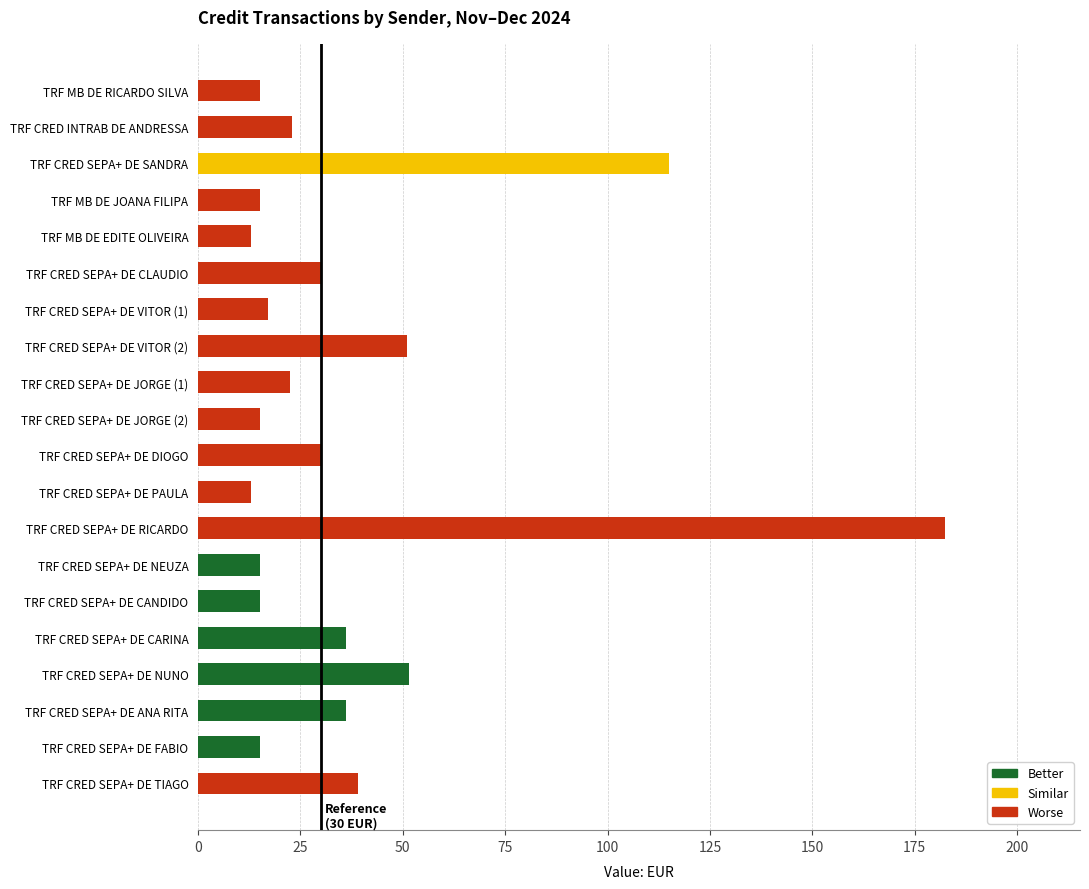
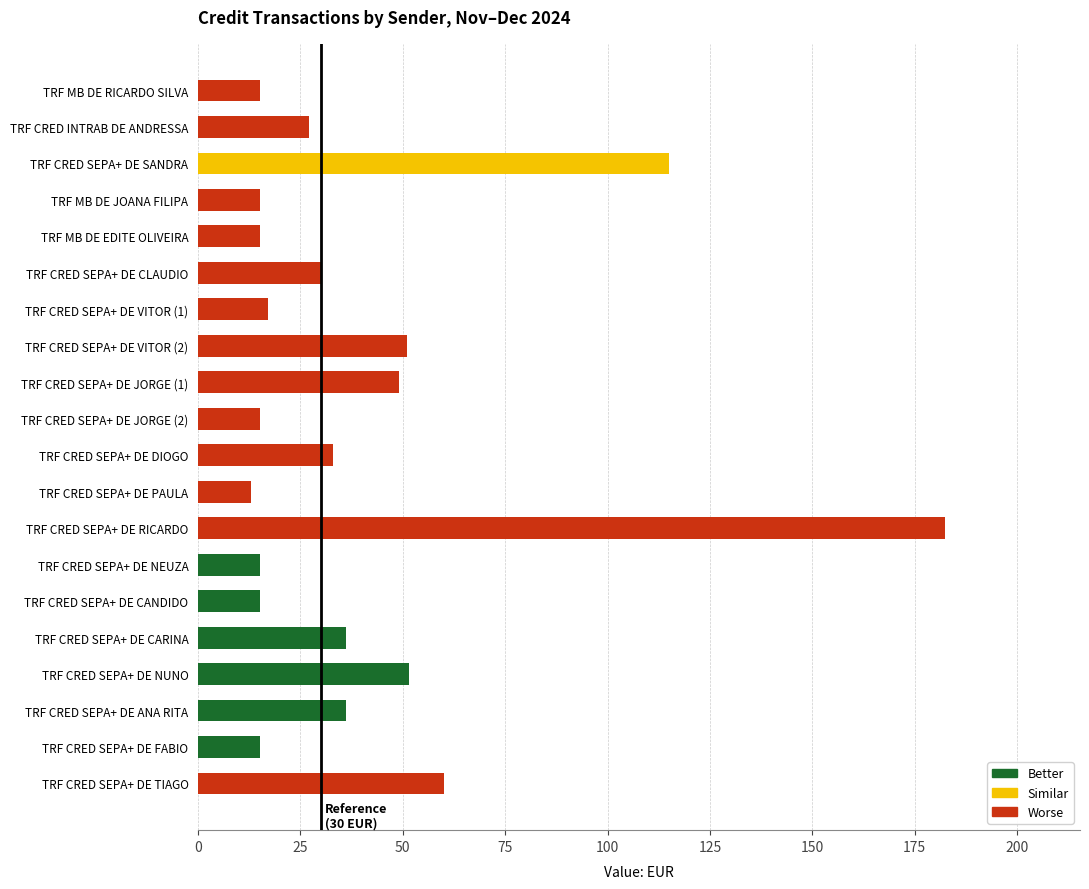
  {
    "TRF MB DE RICARDO SILVA": 15,
-   "TRF CRED INTRAB DE ANDRESSA": 23,
+   "TRF CRED INTRAB DE ANDRESSA": 27,
    "TRF CRED SEPA+ DE SANDRA": 115,
    "TRF MB DE JOANA FILIPA": 15,
-   "TRF MB DE EDITE OLIVEIRA": 13,
+   "TRF MB DE EDITE OLIVEIRA": 15,
    "TRF CRED SEPA+ DE CLAUDIO": 30,
    "TRF CRED SEPA+ DE VITOR (1)": 17,
    "TRF CRED SEPA+ DE VITOR (2)": 51,
-   "TRF CRED SEPA+ DE JORGE (1)": 23,
+   "TRF CRED SEPA+ DE JORGE (1)": 49,
    "TRF CRED SEPA+ DE JORGE (2)": 15,
-   "TRF CRED SEPA+ DE DIOGO": 30,
+   "TRF CRED SEPA+ DE DIOGO": 33,
    "TRF CRED SEPA+ DE PAULA": 13,
    "TRF CRED SEPA+ DE RICARDO": 183,
    "TRF CRED SEPA+ DE NEUZA": 15,
    "TRF CRED SEPA+ DE CANDIDO": 15,
    "TRF CRED SEPA+ DE CARINA": 36,
    "TRF CRED SEPA+ DE NUNO": 52,
    "TRF CRED SEPA+ DE ANA RITA": 36,
    "TRF CRED SEPA+ DE FABIO": 15,
-   "TRF CRED SEPA+ DE TIAGO": 39
+   "TRF CRED SEPA+ DE TIAGO": 60
  }
